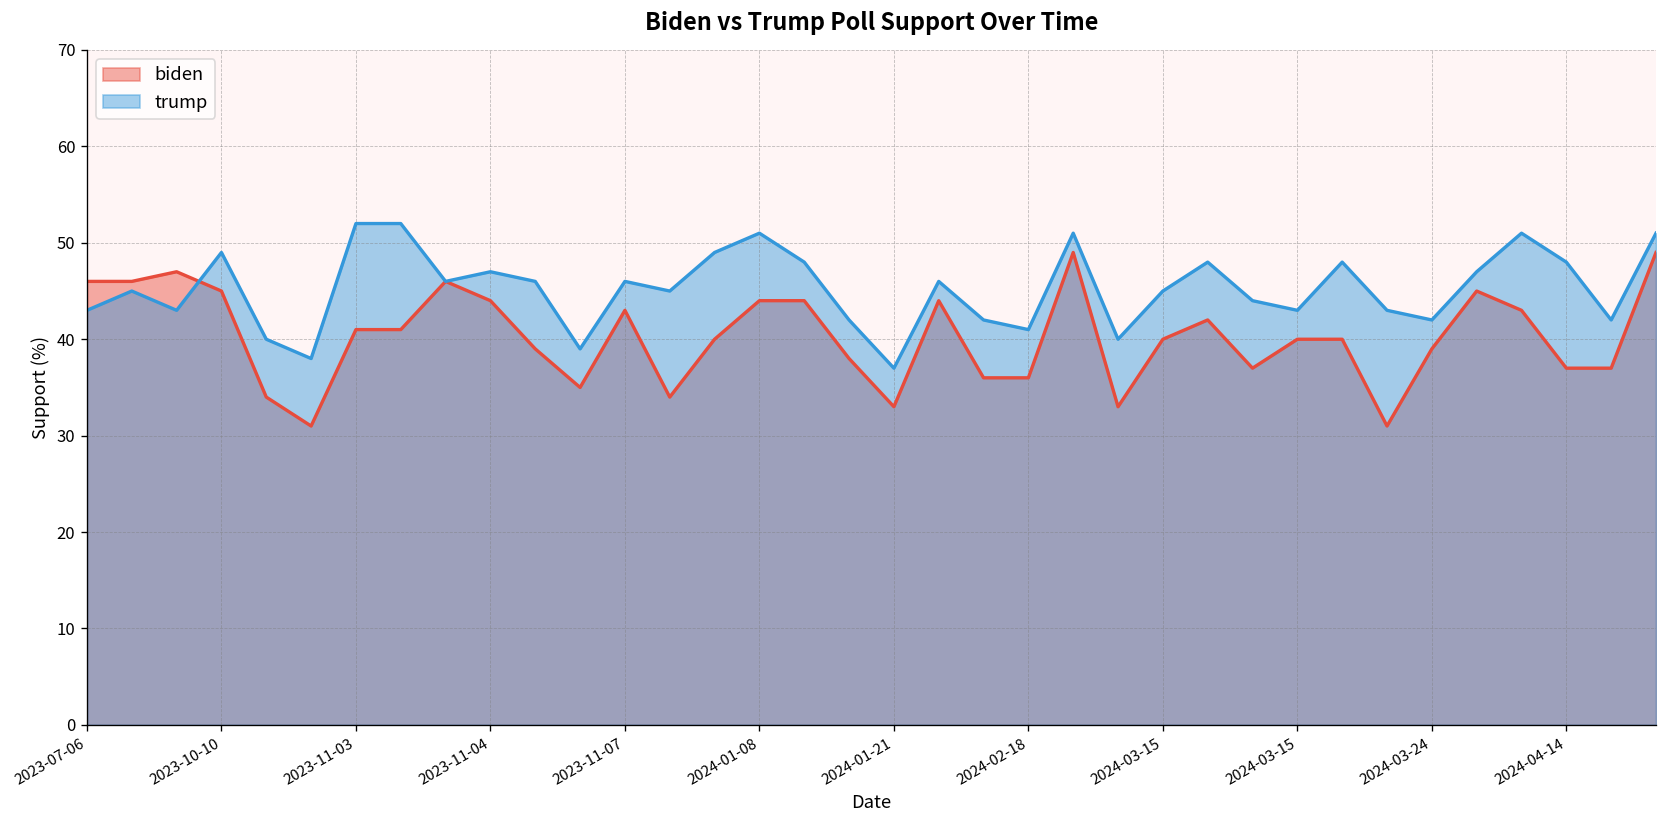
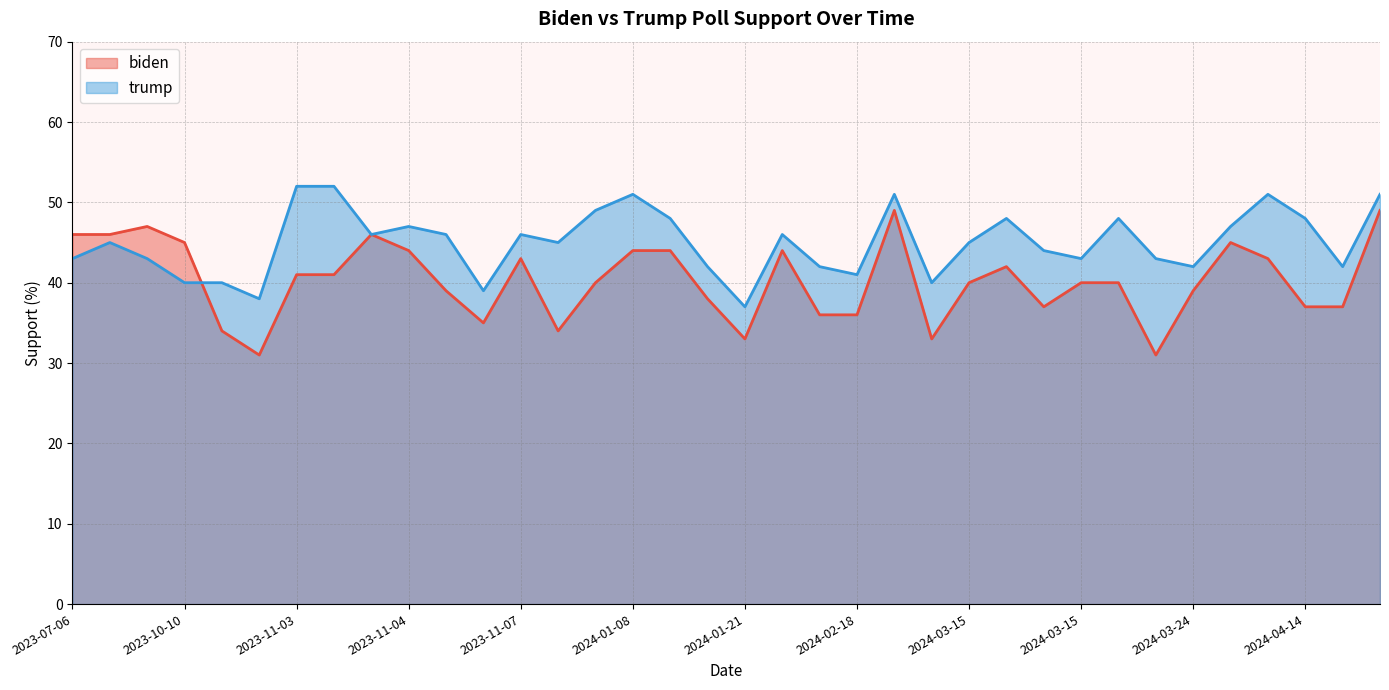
  {
    "biden": {
      "2023-07-06": 46,
      "2023-10-10": 45
    },
    "trump": {
      "2023-07-06": 43,
-     "2023-10-10": 49
+     "2023-10-10": 40
    }
  }
